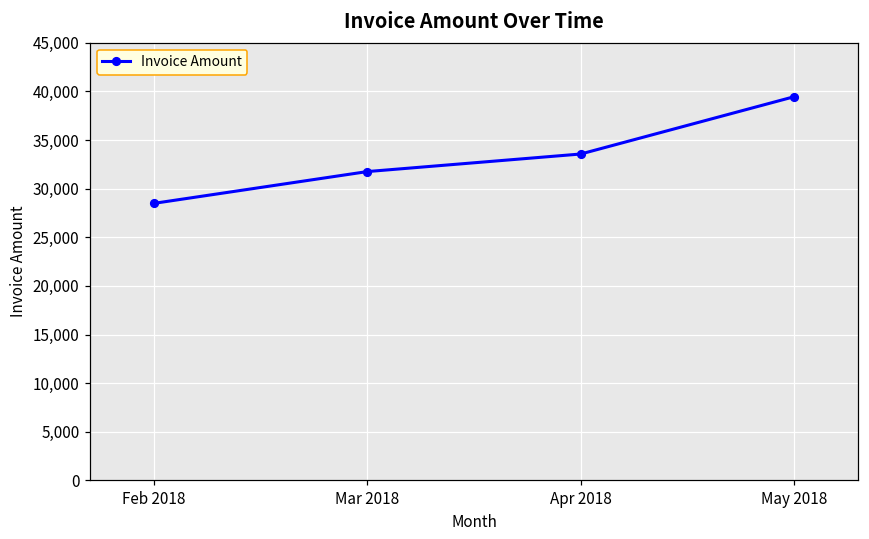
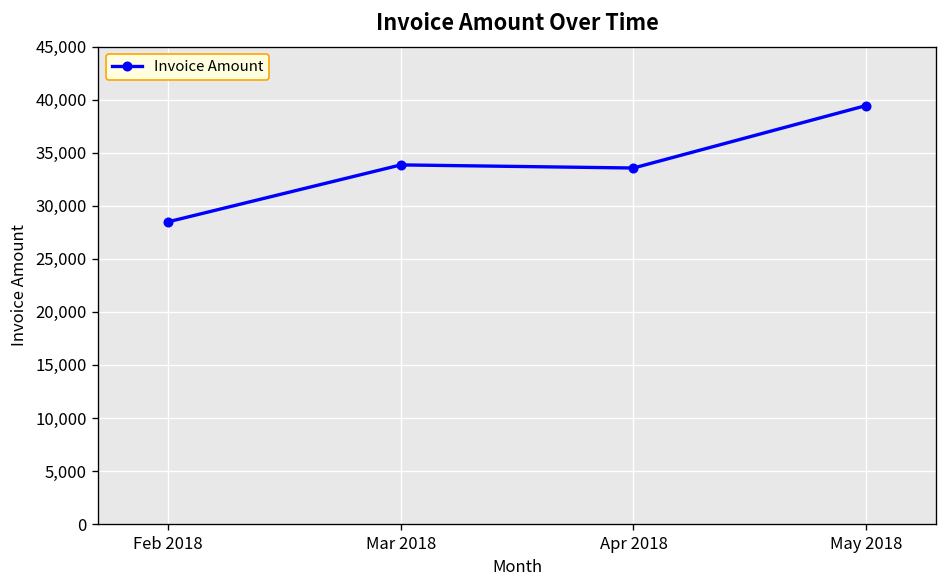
  {
    "Feb 2018": "28,000",
-   "Mar 2018": "32,000",
+   "Mar 2018": "34,000",
    "Apr 2018": "34,000",
    "May 2018": "39,000"
  }
